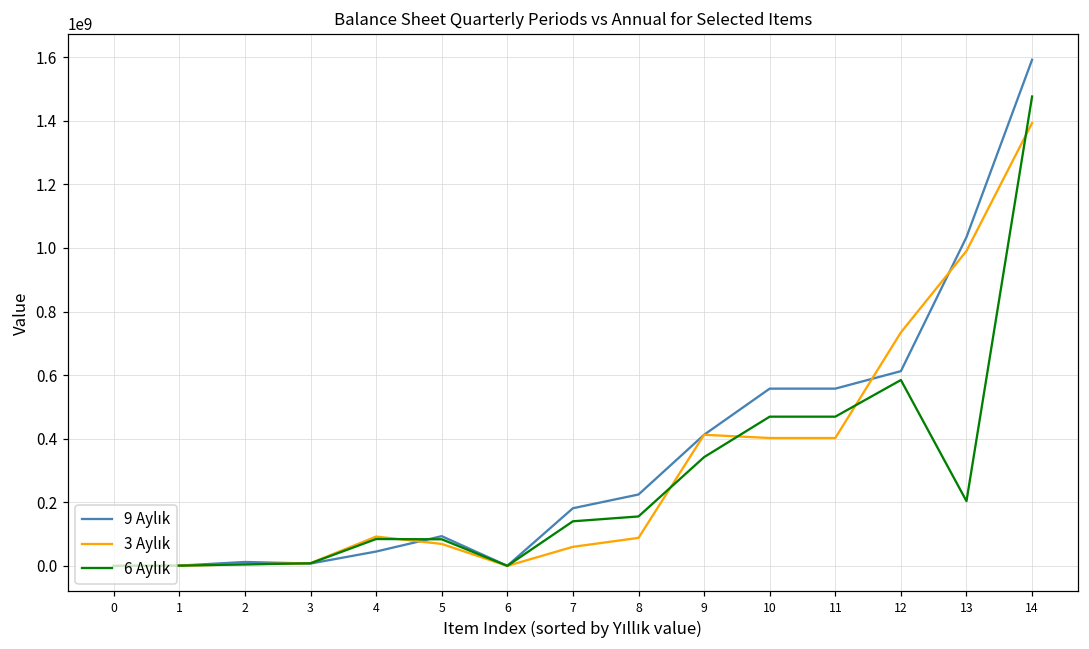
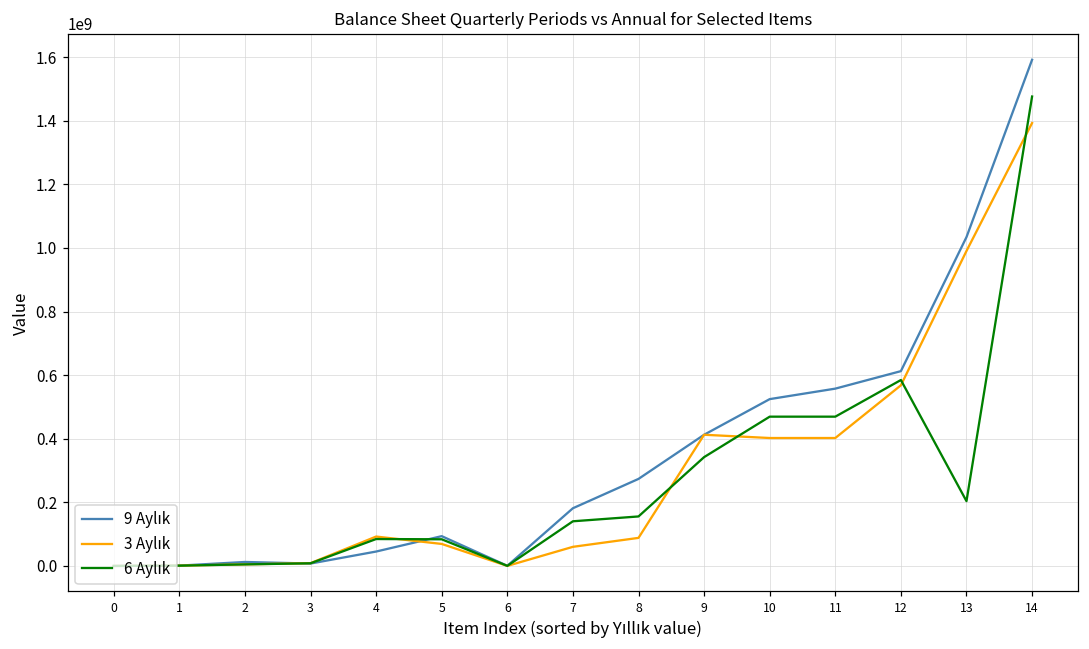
  {
    "9 Aylık": {
      "4": 50000000,
      "5": 90000000,
      "7": 180000000,
-     "8": 220000000,
-     "10": 560000000,
+     "8": 270000000,
+     "10": 520000000,
      "11": 560000000,
      "12": 610000000,
      "13": 1030000000,
      "14": 1590000000
    },
    "3 Aylık": {
      "5": 70000000,
      "7": 60000000,
      "8": 90000000,
      "10": 400000000,
      "11": 400000000,
-     "12": 730000000,
+     "12": 570000000,
      "13": 990000000,
      "14": 1390000000
    },
    "6 Aylık": {
      "5": 80000000,
      "7": 140000000,
      "8": 160000000,
      "9": 340000000,
      "10": 470000000,
      "11": 470000000,
      "12": 580000000,
      "13": 200000000,
      "14": 1480000000
    }
  }
